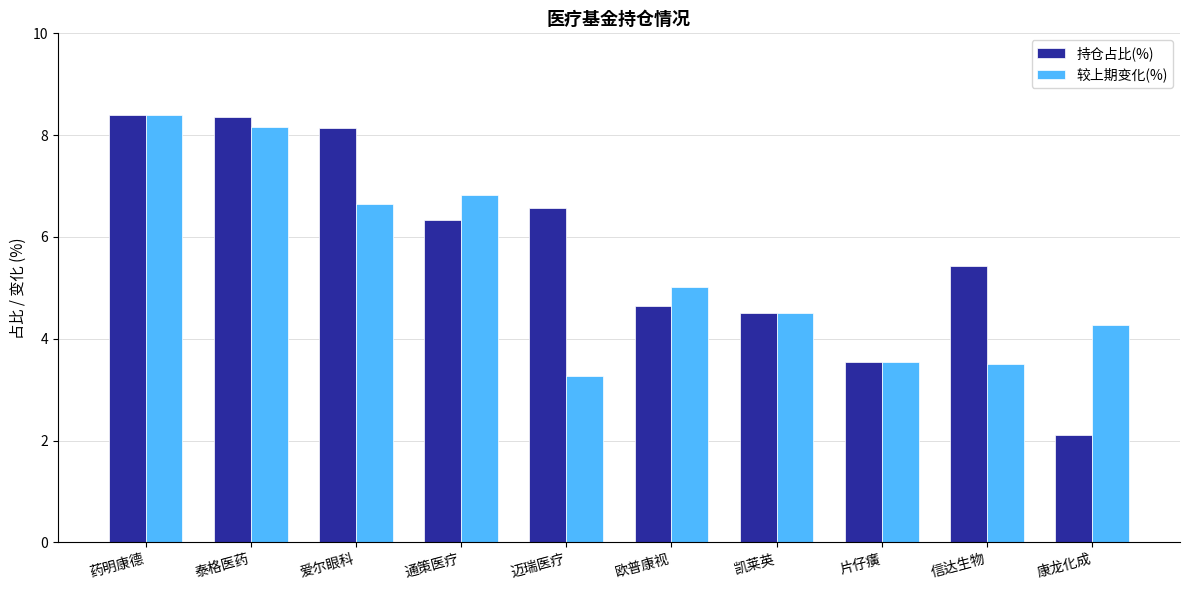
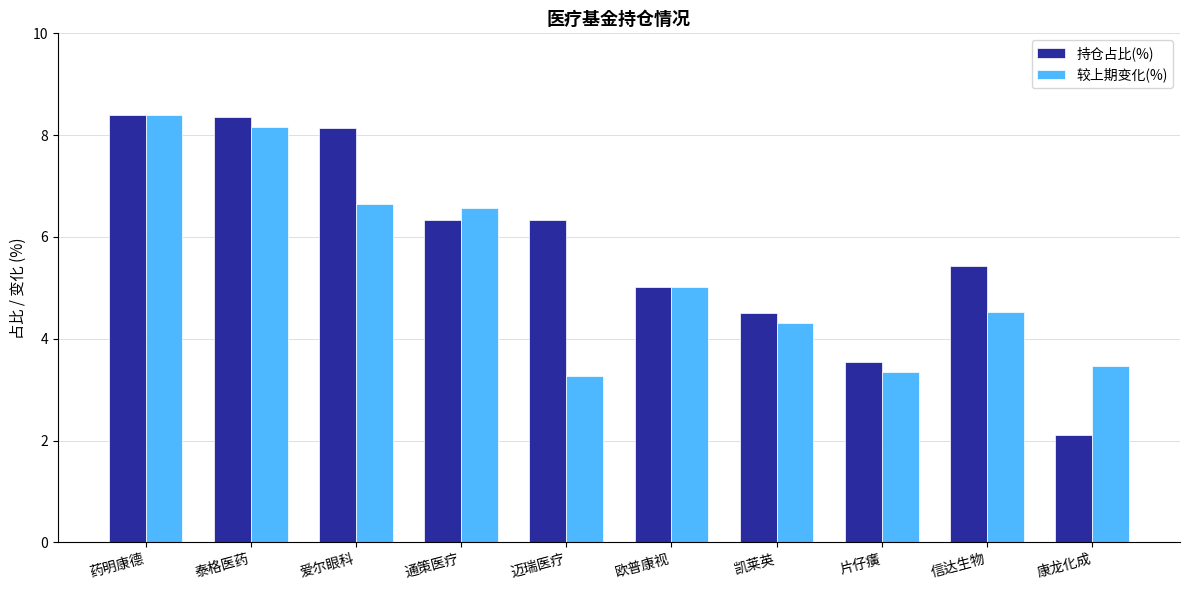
  {
    "持仓占比(%)": {
      "药明康德": 8.4,
      "泰格医药": 8.4,
      "爱尔眼科": 8.1,
      "通策医疗": 6.3,
-     "迈瑞医疗": 6.6,
-     "欧普康视": 4.6,
+     "迈瑞医疗": 6.3,
+     "欧普康视": 5.0,
      "凯莱英": 4.5,
      "片仔癀": 3.6,
      "信达生物": 5.4,
      "康龙化成": 2.1
    },
    "较上期变化(%)": {
      "药明康德": 8.4,
      "泰格医药": 8.2,
      "爱尔眼科": 6.7,
-     "通策医疗": 6.8,
+     "通策医疗": 6.6,
      "迈瑞医疗": 3.3,
      "欧普康视": 5.0,
-     "凯莱英": 4.5,
-     "片仔癀": 3.6,
-     "信达生物": 3.5,
-     "康龙化成": 4.3
+     "凯莱英": 4.3,
+     "片仔癀": 3.3,
+     "信达生物": 4.5,
+     "康龙化成": 3.5
    }
  }
